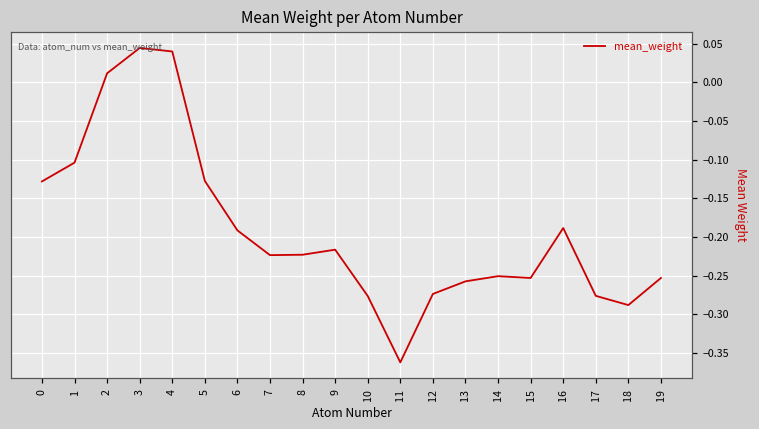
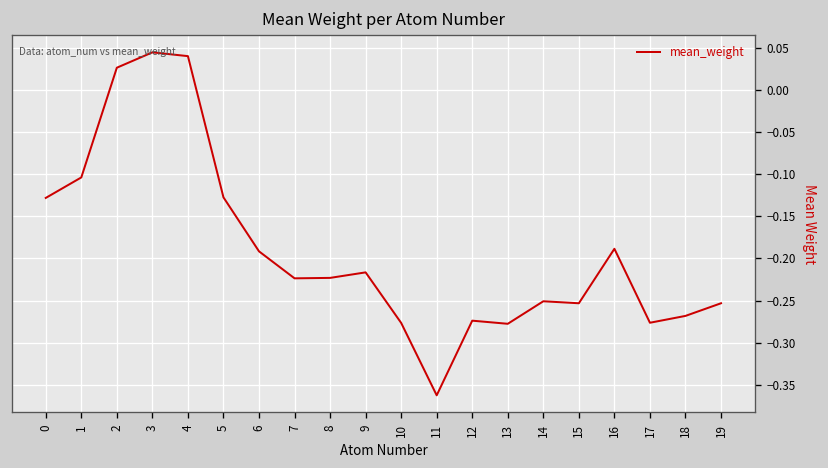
  {
    "0": -0.13,
    "1": -0.10,
-   "2": 0.01,
+   "2": 0.03,
    "3": 0.04,
    "4": 0.04,
    "5": -0.13,
    "6": -0.19,
    "7": -0.22,
    "8": -0.22,
    "9": -0.22,
    "10": -0.28,
    "11": -0.36,
    "12": -0.27,
-   "13": -0.26,
+   "13": -0.28,
    "14": -0.25,
    "15": -0.25,
    "16": -0.19,
    "17": -0.28,
-   "18": -0.29,
+   "18": -0.27,
    "19": -0.25
  }
